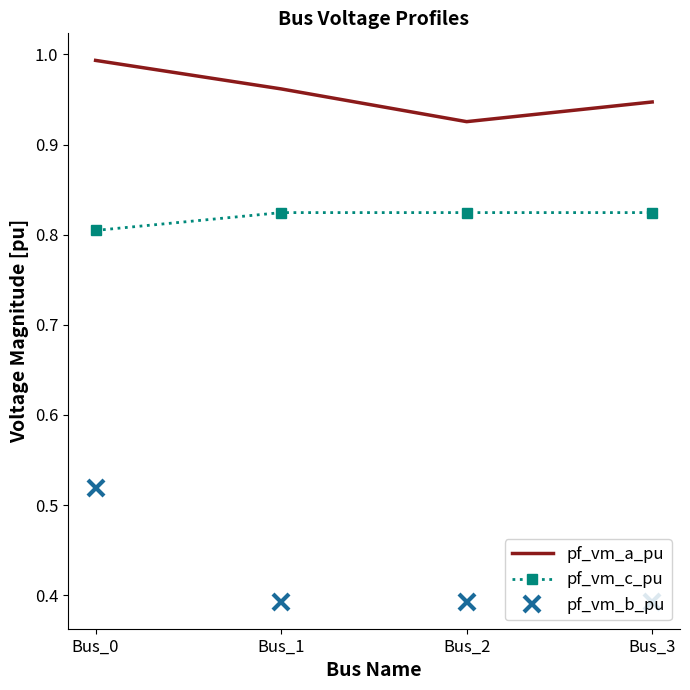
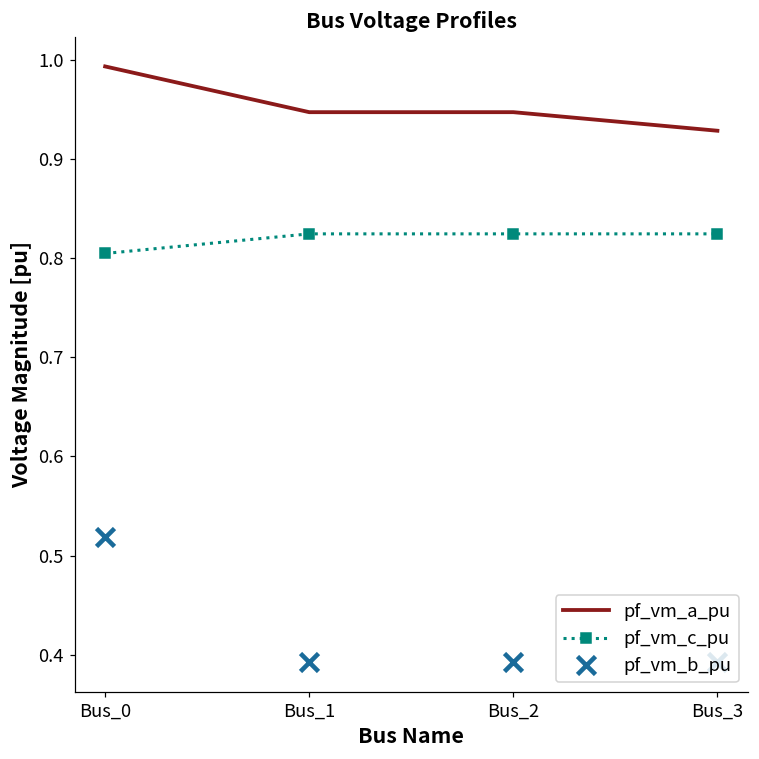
  {
    "pf_vm_a_pu": {
      "Bus_0": 0.99,
-     "Bus_1": 0.96,
-     "Bus_2": 0.93,
-     "Bus_3": 0.95
+     "Bus_1": 0.95,
+     "Bus_2": 0.95,
+     "Bus_3": 0.93
    }
  }
